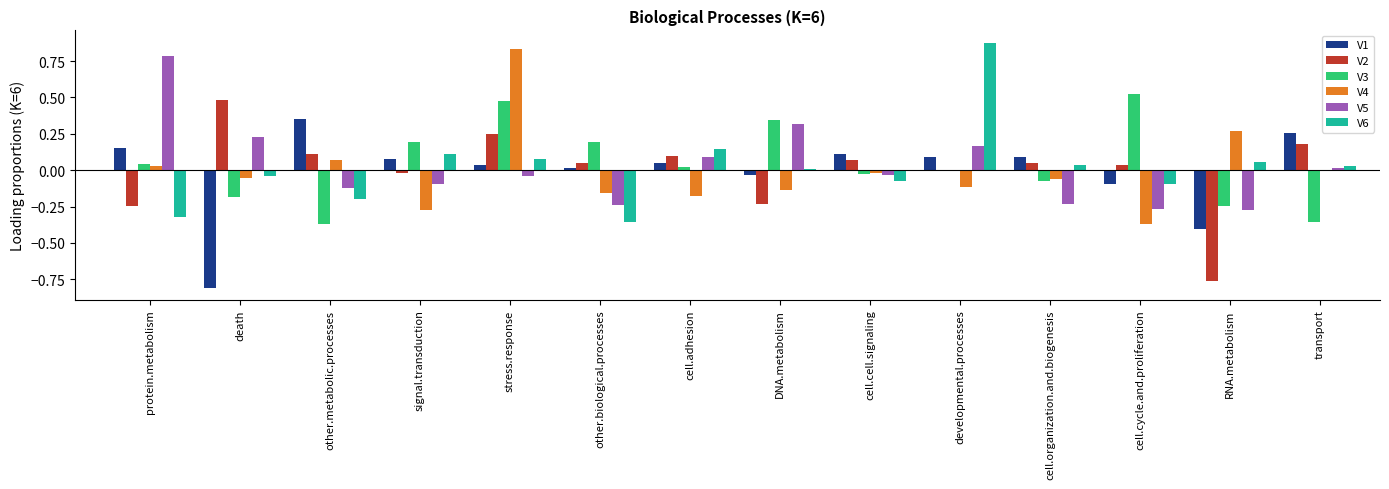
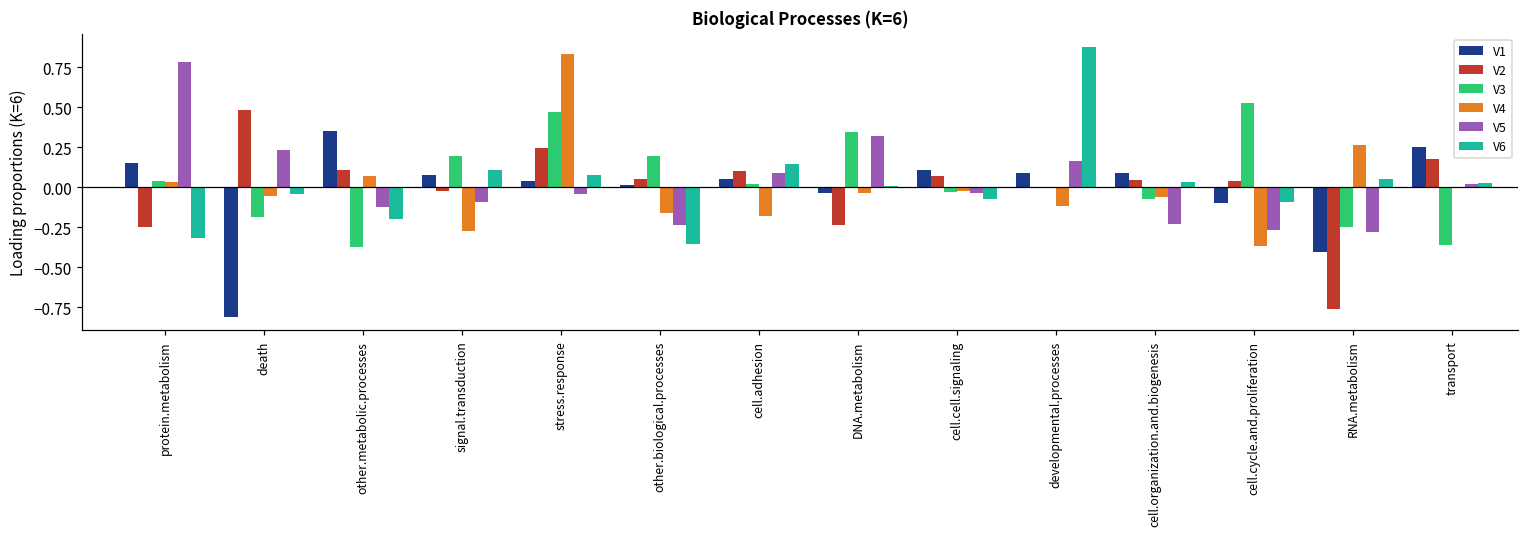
  {
    "V1": {
      "protein.metabolism": 0.15,
      "death": -0.81,
      "other.metabolic.processes": 0.35,
      "signal.transduction": 0.07,
      "stress.response": 0.04,
      "cell.adhesion": 0.05,
      "DNA.metabolism": -0.04,
      "cell.cell.signaling": 0.11,
      "developmental.processes": 0.09,
      "cell.organization.and.biogenesis": 0.09,
      "cell.cycle.and.proliferation": -0.10,
      "RNA.metabolism": -0.41,
      "transport": 0.25
    },
    "V2": {
      "protein.metabolism": -0.25,
      "death": 0.48,
      "other.metabolic.processes": 0.11,
      "signal.transduction": -0.02,
      "stress.response": 0.25,
      "other.biological.processes": 0.05,
      "cell.adhesion": 0.10,
      "DNA.metabolism": -0.24,
      "cell.cell.signaling": 0.07,
      "cell.organization.and.biogenesis": 0.05,
      "cell.cycle.and.proliferation": 0.04,
      "RNA.metabolism": -0.76,
      "transport": 0.18
    },
    "V4": {
      "protein.metabolism": 0.03,
      "death": -0.06,
      "other.metabolic.processes": 0.07,
      "signal.transduction": -0.28,
      "stress.response": 0.83,
      "other.biological.processes": -0.16,
      "cell.adhesion": -0.18,
-     "DNA.metabolism": -0.14,
+     "DNA.metabolism": -0.04,
      "cell.cell.signaling": -0.02,
      "developmental.processes": -0.12,
      "cell.organization.and.biogenesis": -0.06,
      "cell.cycle.and.proliferation": -0.37,
      "RNA.metabolism": 0.27
    },
    "V5": {
      "protein.metabolism": 0.78,
      "death": 0.23,
      "other.metabolic.processes": -0.12,
      "signal.transduction": -0.09,
      "stress.response": -0.04,
      "other.biological.processes": -0.24,
      "cell.adhesion": 0.09,
      "DNA.metabolism": 0.32,
      "cell.cell.signaling": -0.04,
      "developmental.processes": 0.17,
      "cell.organization.and.biogenesis": -0.23,
      "cell.cycle.and.proliferation": -0.27,
      "RNA.metabolism": -0.28,
      "transport": 0.02
    }
  }
